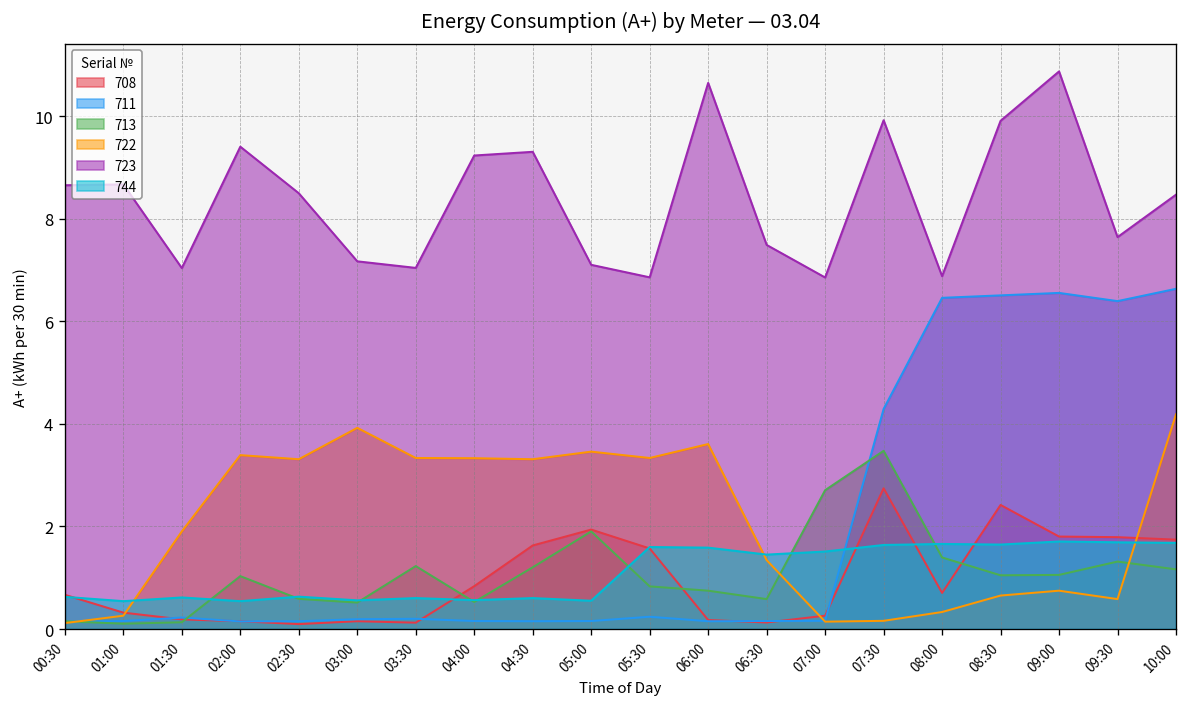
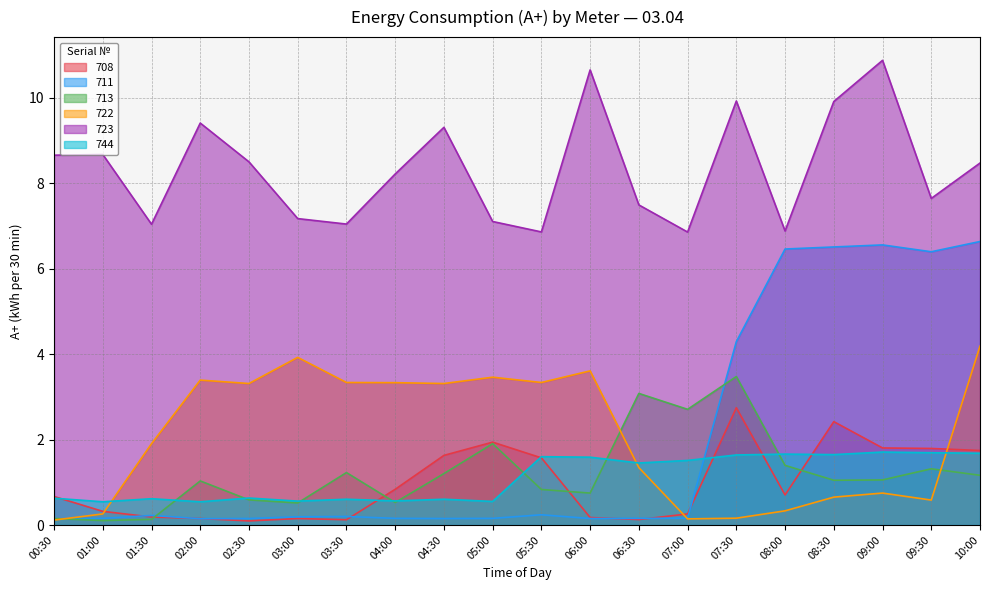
  {
    "708": {
      "03:30": 0.1,
      "04:00": 0.8,
      "04:30": 1.6,
      "07:00": 0.3,
      "07:30": 2.7,
      "08:00": 0.7,
      "08:30": 2.4,
      "09:00": 1.8,
      "09:30": 1.8,
      "10:00": 1.7
    },
    "713": {
      "02:00": 1.0,
      "03:30": 1.2,
      "04:30": 1.2,
      "05:30": 0.8,
      "06:00": 0.7,
-     "06:30": 0.6,
+     "06:30": 3.1,
      "07:00": 2.7,
      "07:30": 3.5,
      "08:00": 1.4,
      "08:30": 1.0,
      "09:00": 1.1,
      "09:30": 1.3,
      "10:00": 1.2
    },
    "722": {
      "01:30": 1.9,
      "02:00": 3.4,
      "02:30": 3.3,
      "03:00": 3.9,
      "03:30": 3.3,
      "04:00": 3.3,
      "04:30": 3.3,
      "05:00": 3.5,
      "05:30": 3.3,
      "06:00": 3.6,
      "06:30": 1.3,
      "07:30": 0.2,
      "08:00": 0.3,
      "08:30": 0.7,
      "09:00": 0.7,
      "09:30": 0.6,
      "10:00": 4.2
    },
    "723": {
      "00:30": 8.7,
      "01:30": 7.0,
      "02:00": 9.4,
      "02:30": 8.5,
      "03:00": 7.2,
      "03:30": 7.0,
-     "04:00": 9.2,
+     "04:00": 8.2,
      "04:30": 9.3,
      "05:00": 7.1,
      "05:30": 6.9,
      "06:00": 10.7,
      "06:30": 7.5,
      "07:00": 6.9,
      "07:30": 9.9,
      "08:00": 6.9,
      "08:30": 9.9,
      "09:00": 10.9,
      "09:30": 7.6,
      "10:00": 8.5
    }
  }
